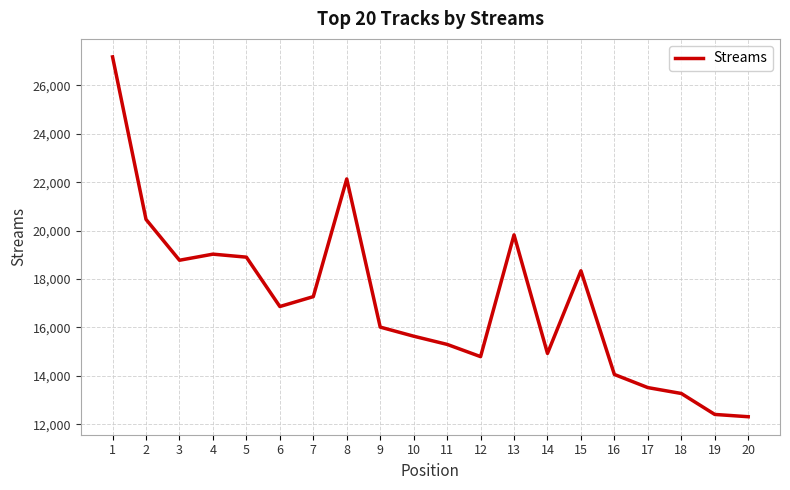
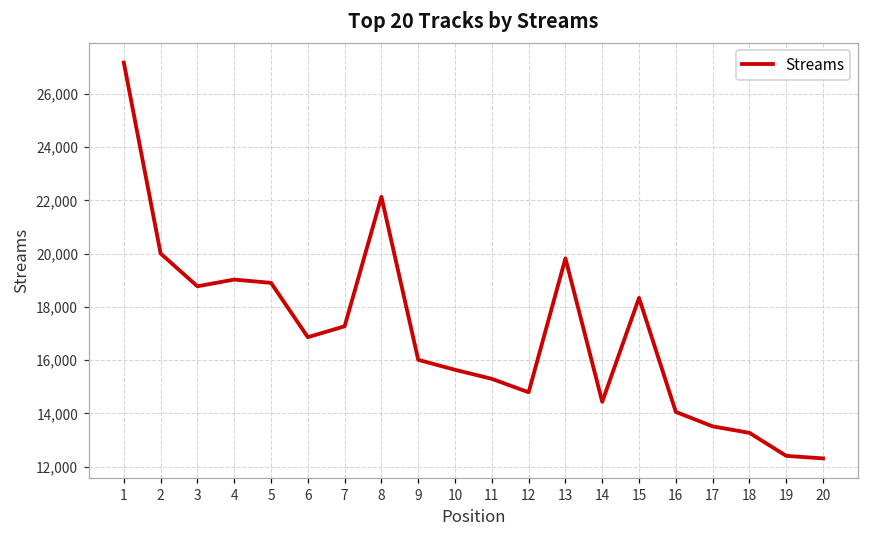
  {
    "1": "27,200",
-   "2": "20,500",
+   "2": "20,000",
    "3": "18,800",
    "4": "19,000",
    "5": "18,900",
    "6": "16,900",
    "7": "17,300",
    "8": "22,100",
    "9": "16,000",
    "10": "15,600",
    "11": "15,300",
    "12": "14,800",
    "13": "19,800",
-   "14": "14,900",
+   "14": "14,400",
    "15": "18,300",
    "16": "14,100",
    "17": "13,500",
    "18": "13,300",
    "19": "12,400",
    "20": "12,300"
  }
